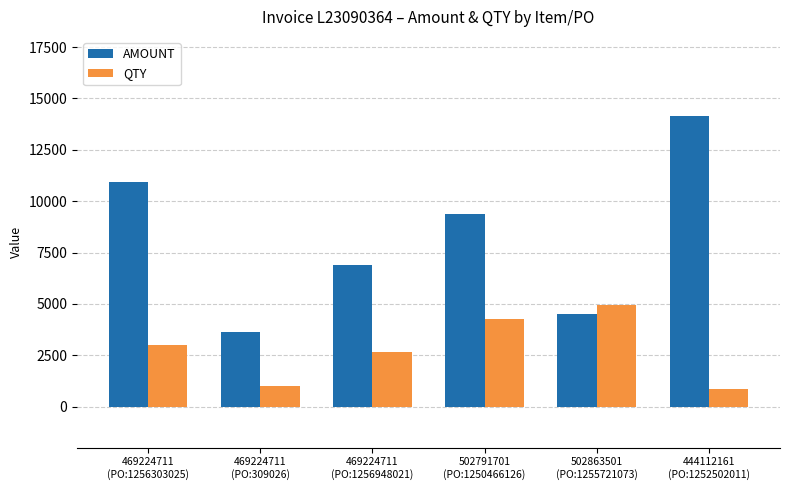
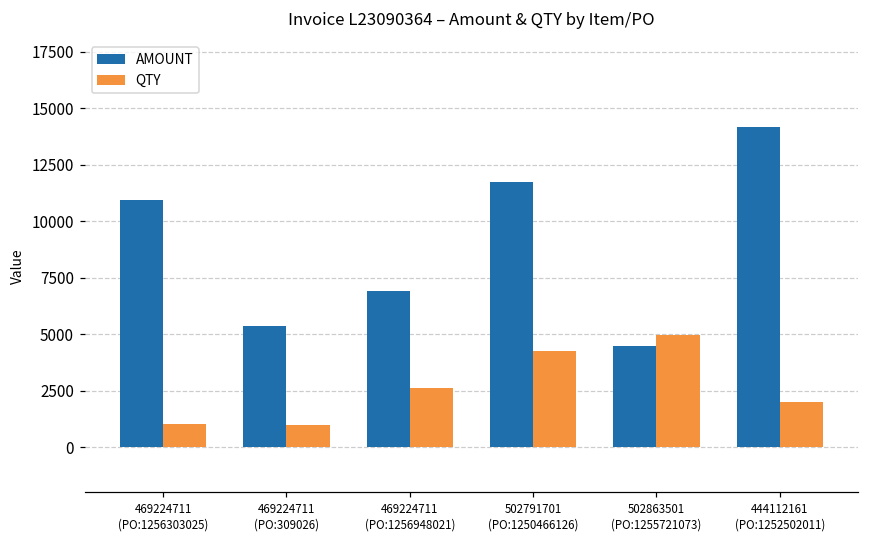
  {
    "AMOUNT": {
      "469224711 (PO:1256303025)": 10900,
-     "469224711 (PO:309026)": 3600,
+     "469224711 (PO:309026)": 5400,
      "469224711 (PO:1256948021)": 6900,
-     "502791701 (PO:1250466126)": 9400,
+     "502791701 (PO:1250466126)": 11800,
      "502863501 (PO:1255721073)": 4500,
      "444112161 (PO:1252502011)": 14200
    },
    "QTY": {
-     "469224711 (PO:1256303025)": 3000,
+     "469224711 (PO:1256303025)": 1000,
      "469224711 (PO:309026)": 1000,
      "469224711 (PO:1256948021)": 2600,
      "502791701 (PO:1250466126)": 4300,
      "502863501 (PO:1255721073)": 5000,
-     "444112161 (PO:1252502011)": 900
+     "444112161 (PO:1252502011)": 2000
    }
  }
